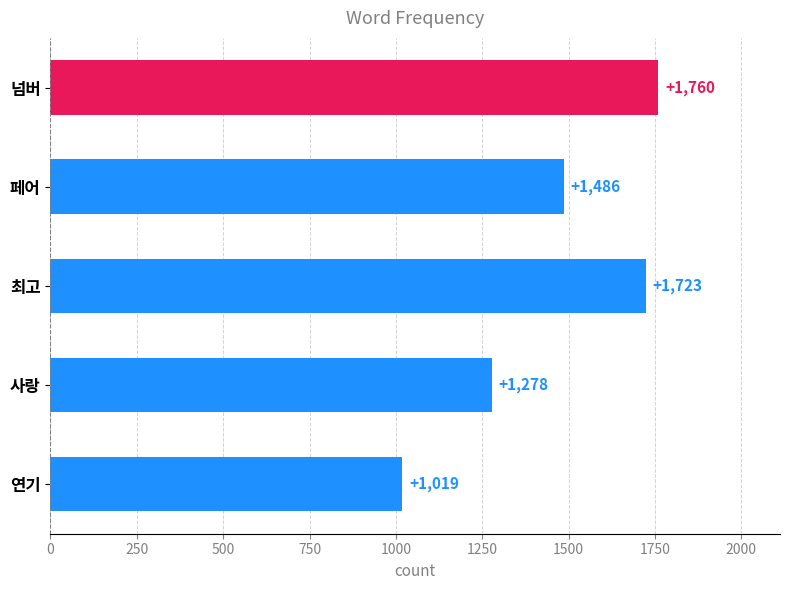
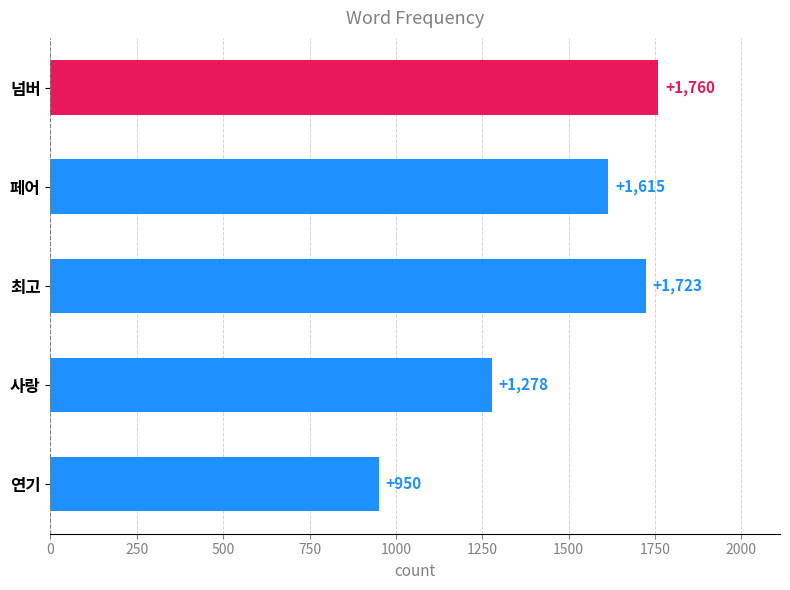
  {
    "넘버": "+1,760",
-   "페어": "+1,486",
+   "페어": "+1,615",
    "최고": "+1,723",
    "사랑": "+1,278",
-   "연기": "+1,019"
+   "연기": "+950"
  }
